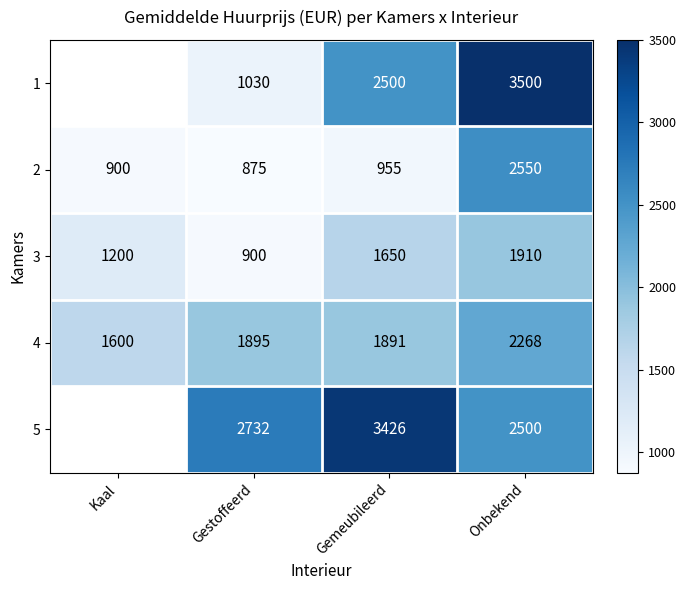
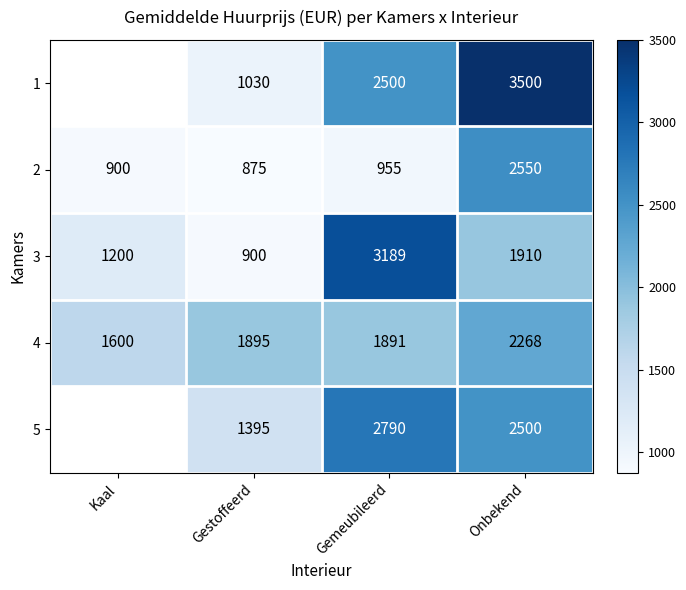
  {
    "1": {
      "Gestoffeerd": 1030,
      "Gemeubileerd": 2500,
      "Onbekend": 3500
    },
    "2": {
      "Kaal": 900,
      "Gestoffeerd": 875,
      "Gemeubileerd": 955,
      "Onbekend": 2550
    },
    "3": {
      "Kaal": 1200,
      "Gestoffeerd": 900,
-     "Gemeubileerd": 1650,
+     "Gemeubileerd": 3189,
      "Onbekend": 1910
    },
    "4": {
      "Kaal": 1600,
      "Gestoffeerd": 1895,
      "Gemeubileerd": 1891,
      "Onbekend": 2268
    },
    "5": {
-     "Gestoffeerd": 2732,
-     "Gemeubileerd": 3426,
+     "Gestoffeerd": 1395,
+     "Gemeubileerd": 2790,
      "Onbekend": 2500
    }
  }
